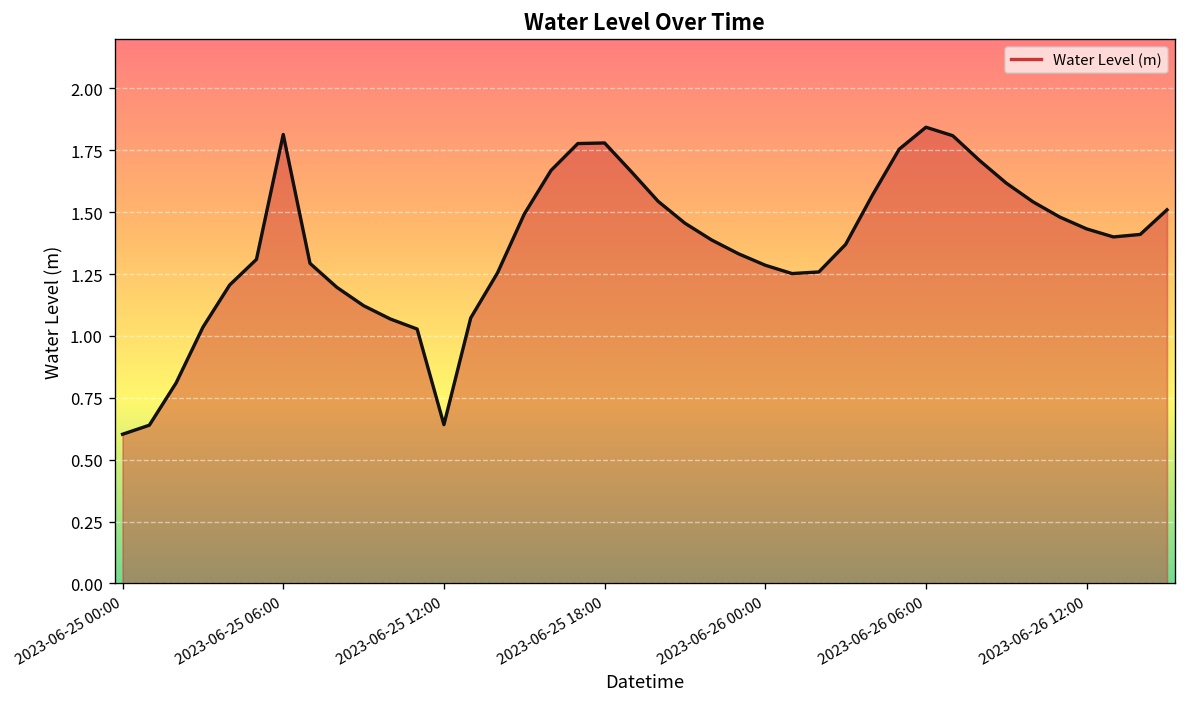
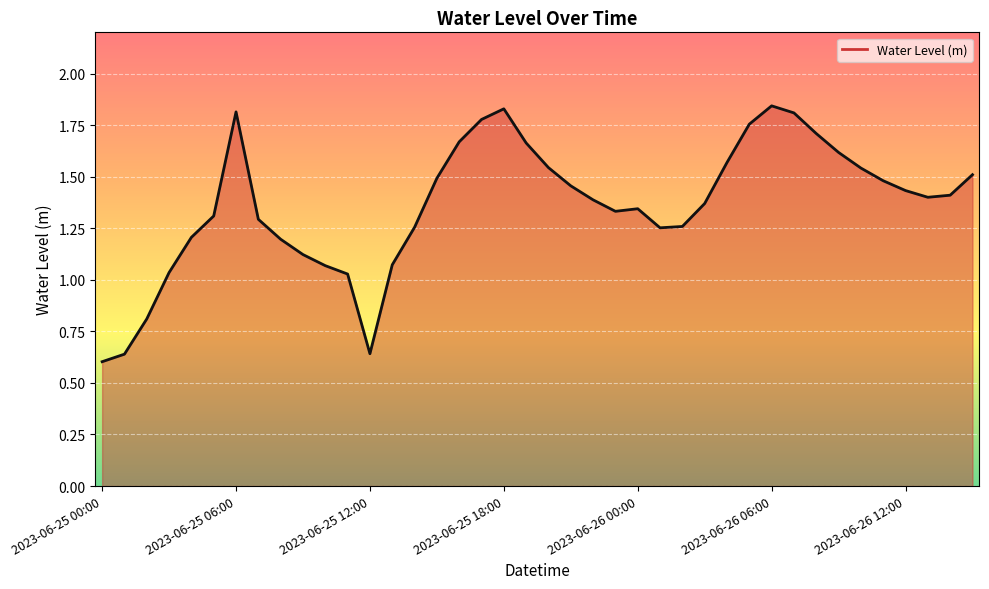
  {
    "2023-06-25 00:00": 0.60,
    "2023-06-25 06:00": 1.81,
    "2023-06-25 12:00": 0.64,
-   "2023-06-25 18:00": 1.78,
-   "2023-06-26 00:00": 1.29,
+   "2023-06-25 18:00": 1.83,
+   "2023-06-26 00:00": 1.34,
    "2023-06-26 06:00": 1.84,
    "2023-06-26 12:00": 1.43
  }
